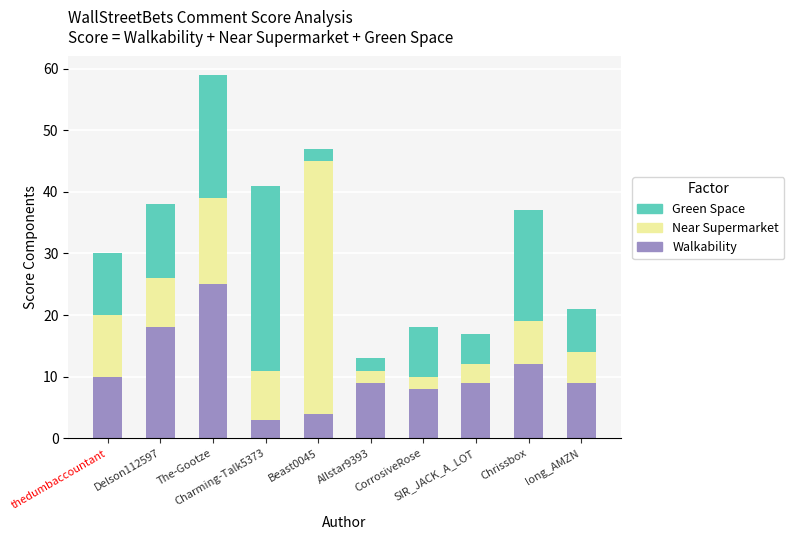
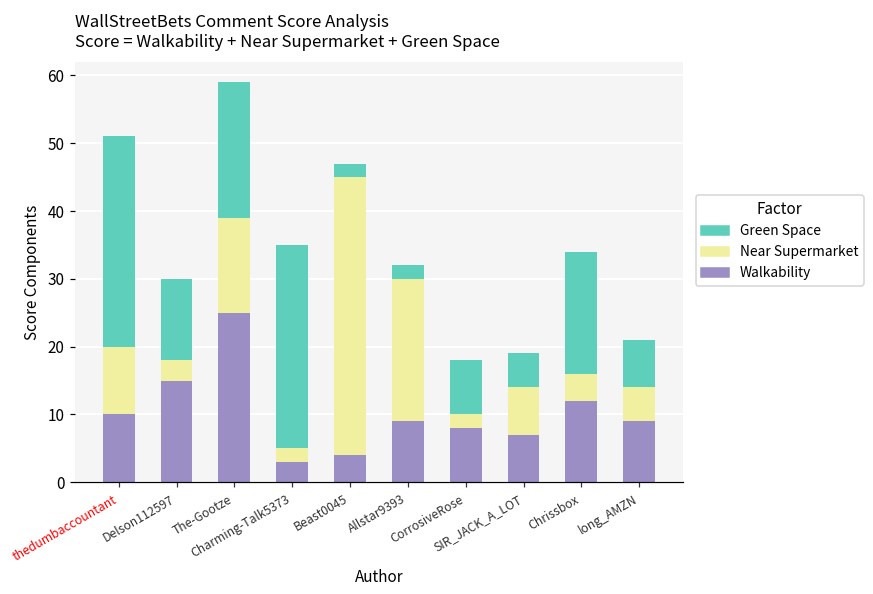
  {
    "Walkability": {
      "thedumbaccountant": 10,
-     "Delson112597": 18,
+     "Delson112597": 15,
      "The-Gootze": 25,
      "Charming-Talk5373": 3,
      "Beast0045": 4,
      "Allstar9393": 9,
      "CorrosiveRose": 8,
-     "SIR_JACK_A_LOT": 9,
+     "SIR_JACK_A_LOT": 7,
      "Chrissbox": 12,
      "long_AMZN": 9
    },
    "Near Supermarket": {
      "thedumbaccountant": 10,
-     "Delson112597": 8,
+     "Delson112597": 3,
      "The-Gootze": 14,
-     "Charming-Talk5373": 8,
+     "Charming-Talk5373": 2,
      "Beast0045": 41,
-     "Allstar9393": 2,
+     "Allstar9393": 21,
      "CorrosiveRose": 2,
-     "SIR_JACK_A_LOT": 3,
-     "Chrissbox": 7,
+     "SIR_JACK_A_LOT": 7,
+     "Chrissbox": 4,
      "long_AMZN": 5
    },
    "Green Space": {
-     "thedumbaccountant": 10,
+     "thedumbaccountant": 31,
      "Delson112597": 12,
      "The-Gootze": 20,
      "Charming-Talk5373": 30,
      "Beast0045": 2,
      "Allstar9393": 2,
      "CorrosiveRose": 8,
      "SIR_JACK_A_LOT": 5,
      "Chrissbox": 18,
      "long_AMZN": 7
    }
  }
